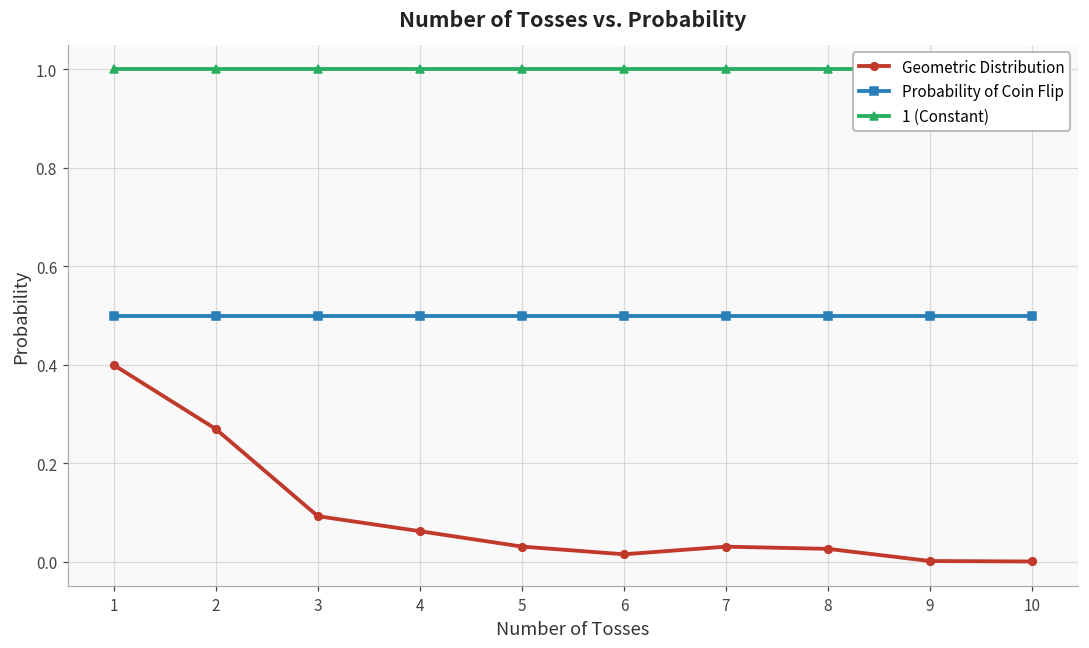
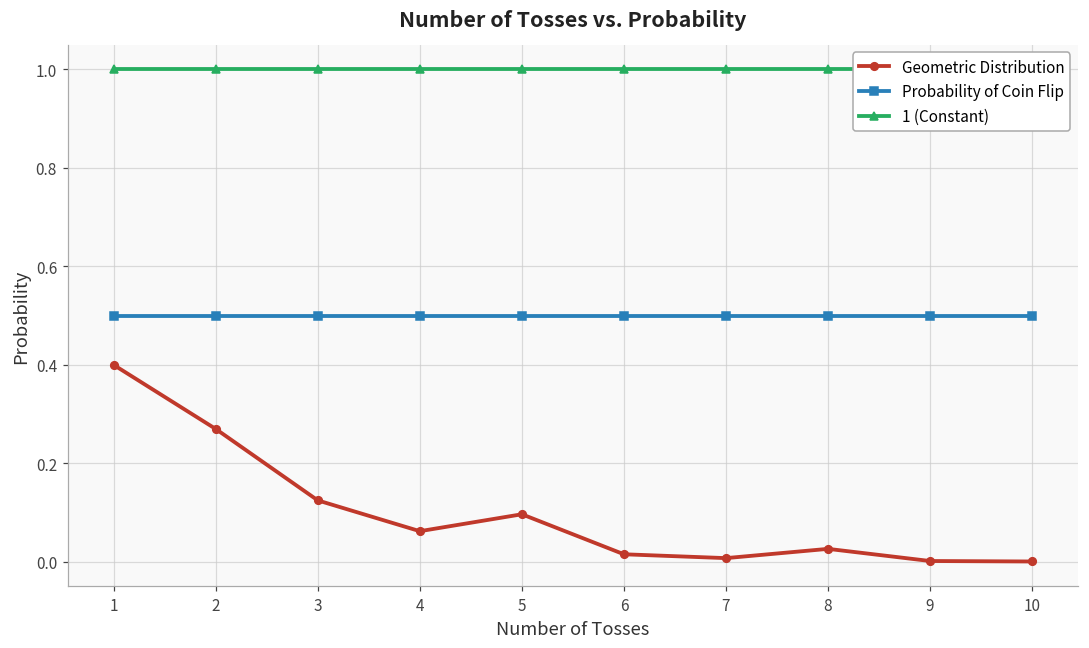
  {
    "Geometric Distribution": {
      "1": 0.40,
      "2": 0.27,
-     "3": 0.09,
+     "3": 0.13,
      "4": 0.06,
-     "5": 0.03,
+     "5": 0.10,
      "6": 0.02,
-     "7": 0.03,
+     "7": 0.01,
      "8": 0.03,
      "9": 0.00,
      "10": 0.00
    },
    "Probability of Coin Flip": {
      "1": 0.50,
      "2": 0.50,
      "3": 0.50,
      "4": 0.50,
      "5": 0.50,
      "6": 0.50,
      "7": 0.50,
      "8": 0.50,
      "9": 0.50,
      "10": 0.50
    },
    "1 (Constant)": {
      "1": 1.00,
      "2": 1.00,
      "3": 1.00,
      "4": 1.00,
      "5": 1.00,
      "6": 1.00,
      "7": 1.00,
      "8": 1.00
    }
  }
